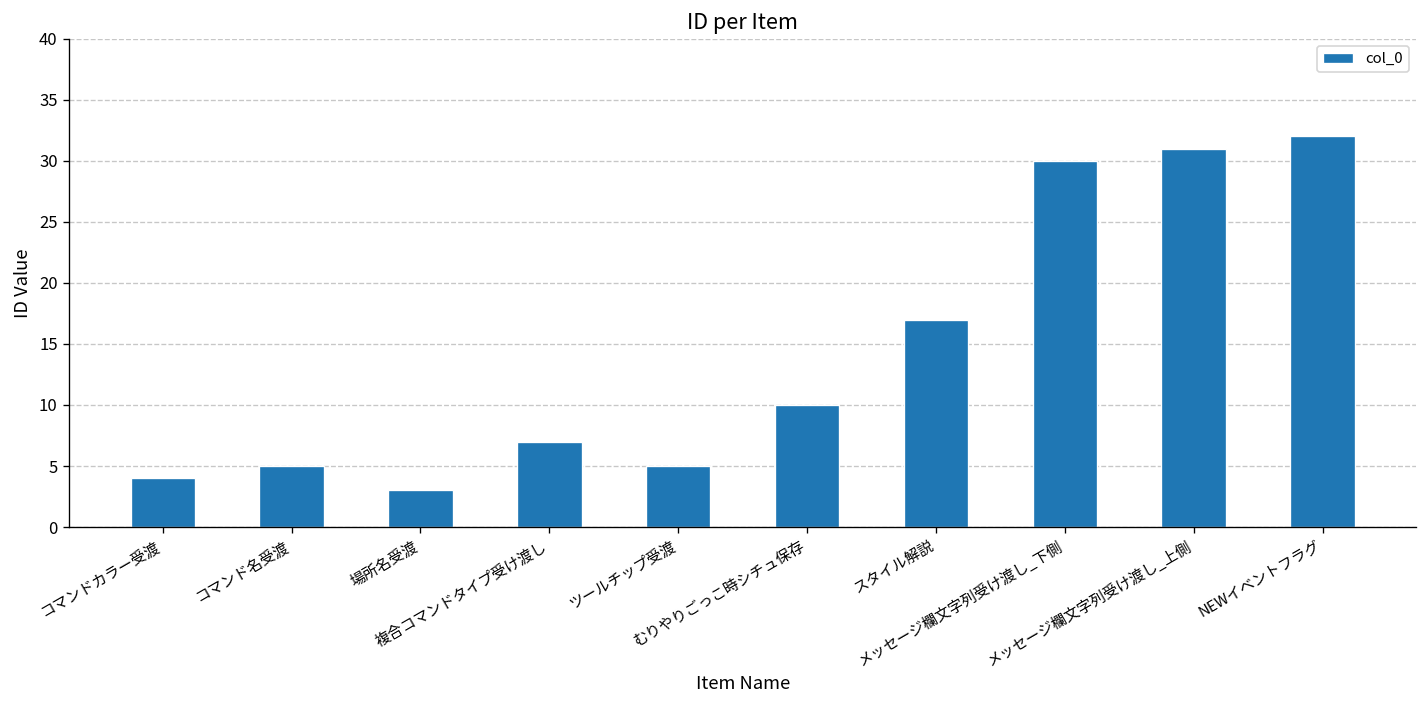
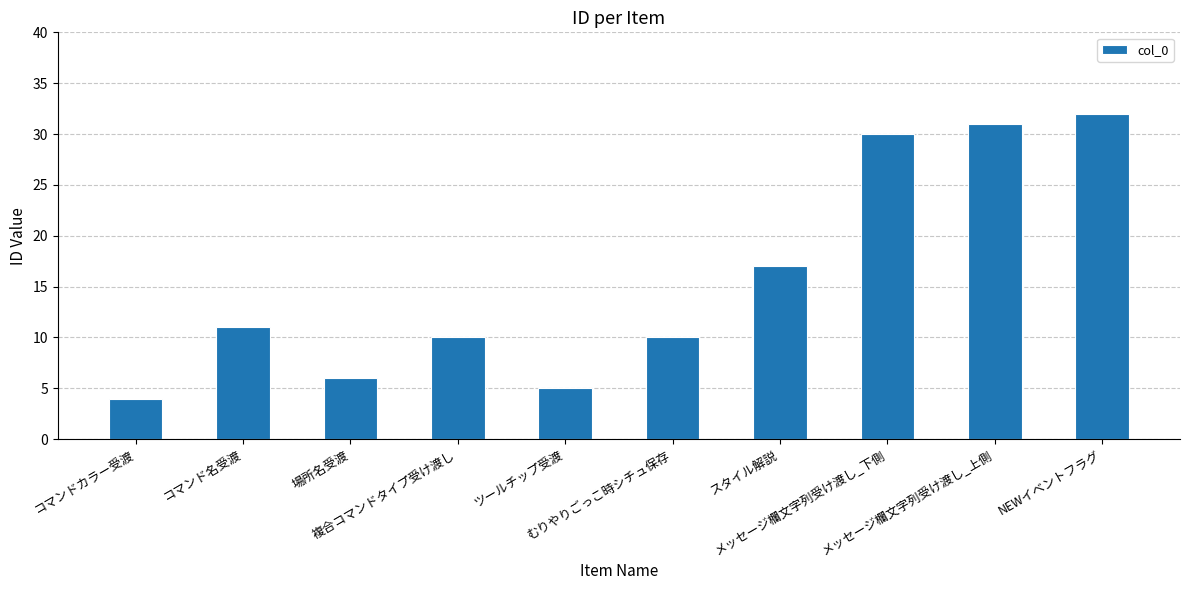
  {
    "コマンドカラー受渡": 4,
-   "コマンド名受渡": 5,
-   "場所名受渡": 3,
-   "複合コマンドタイプ受け渡し": 7,
+   "コマンド名受渡": 11,
+   "場所名受渡": 6,
+   "複合コマンドタイプ受け渡し": 10,
    "ツールチップ受渡": 5,
    "むりやりごっこ時シチュ保存": 10,
    "スタイル解説": 17,
    "メッセージ欄文字列受け渡し_下側": 30,
    "メッセージ欄文字列受け渡し_上側": 31,
    "NEWイベントフラグ": 32
  }
